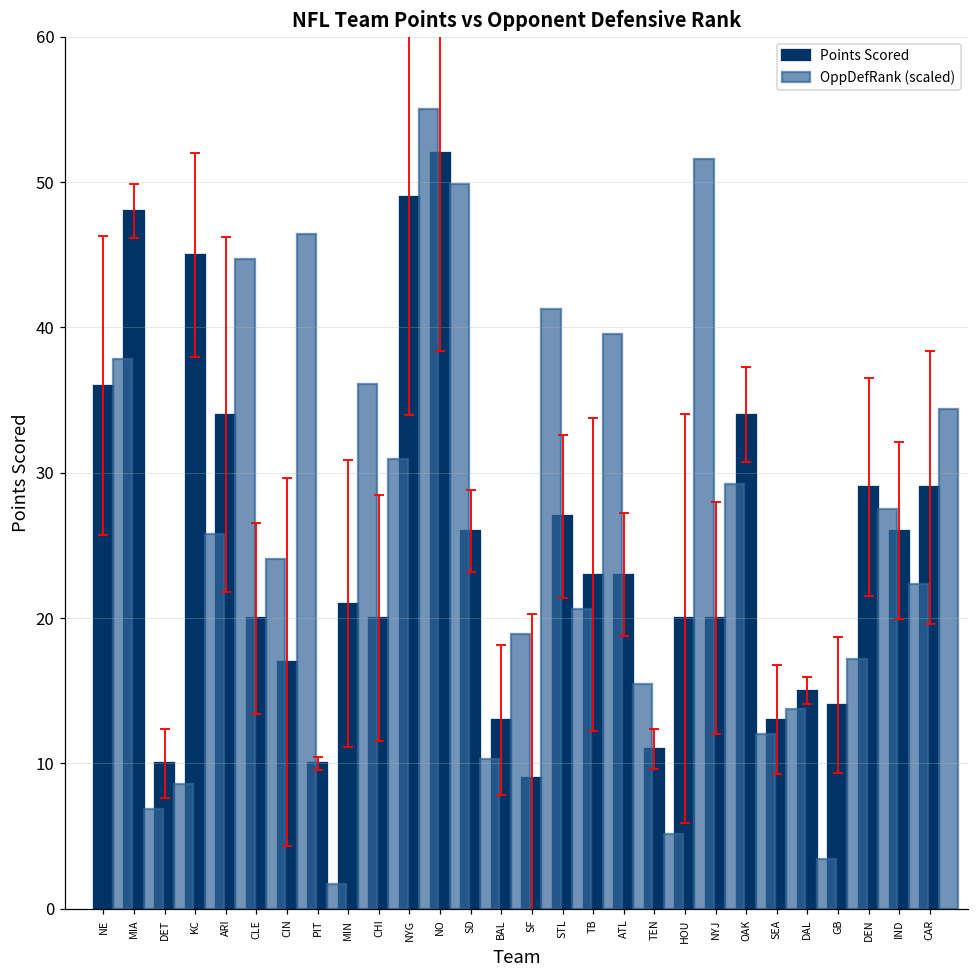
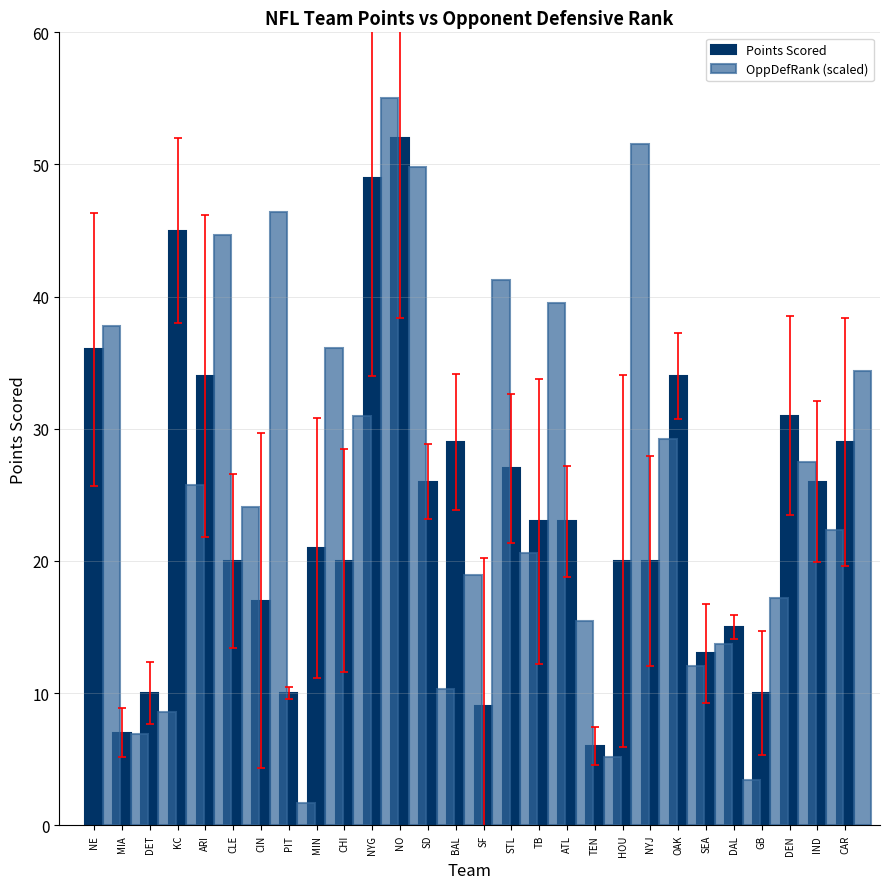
  {
    "Points Scored": {
      "NE": 36,
-     "MIA": 48,
+     "MIA": 7,
      "DET": 10,
      "KC": 45,
      "ARI": 34,
      "CLE": 20,
      "CIN": 17,
      "PIT": 10,
      "MIN": 21,
      "CHI": 20,
      "NYG": 49,
      "NO": 52,
      "SD": 26,
-     "BAL": 13,
+     "BAL": 29,
      "SF": 9,
      "STL": 27,
      "TB": 23,
      "ATL": 23,
-     "TEN": 11,
+     "TEN": 6,
      "HOU": 20,
      "NYJ": 20,
      "OAK": 34,
      "SEA": 13,
      "DAL": 15,
-     "GB": 14,
-     "DEN": 29,
+     "GB": 10,
+     "DEN": 31,
      "IND": 26,
      "CAR": 29
    }
  }
